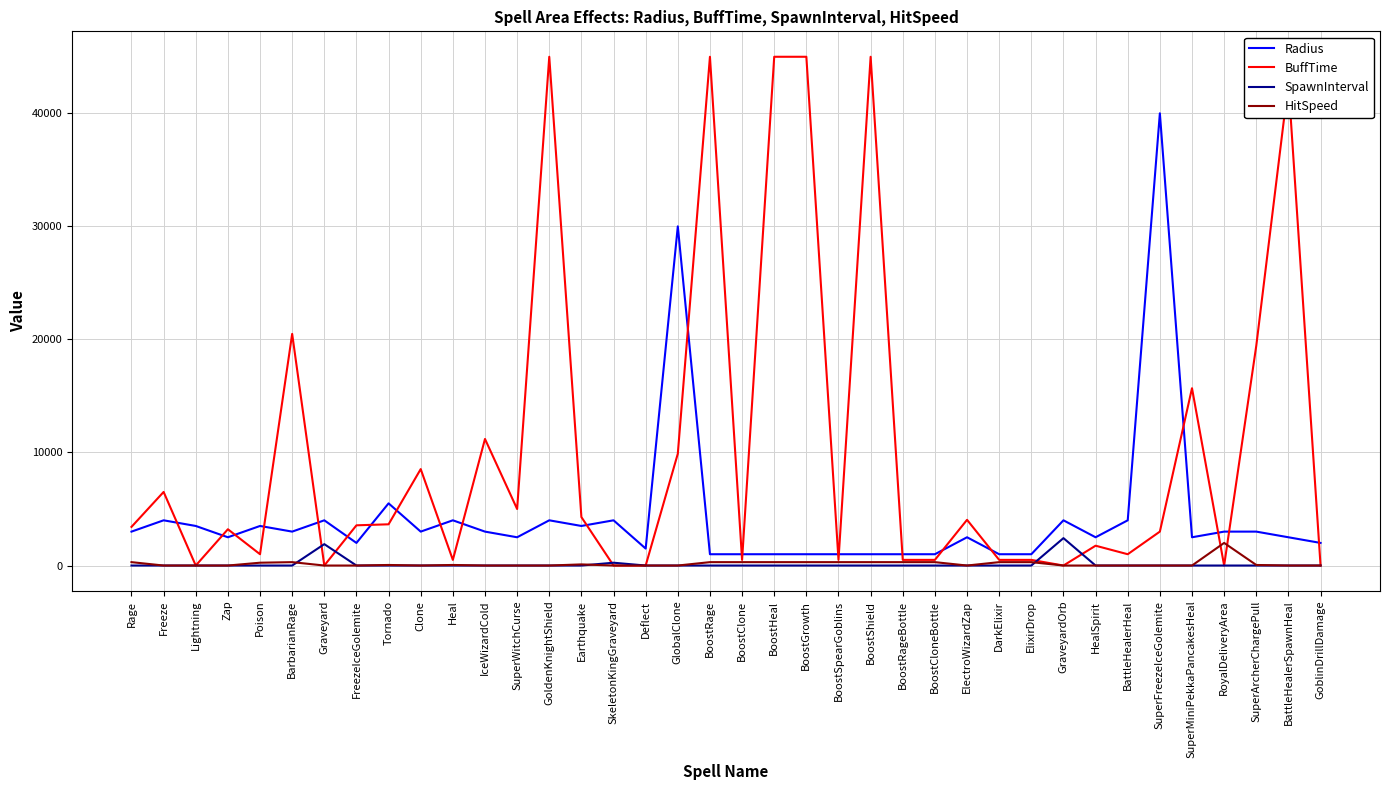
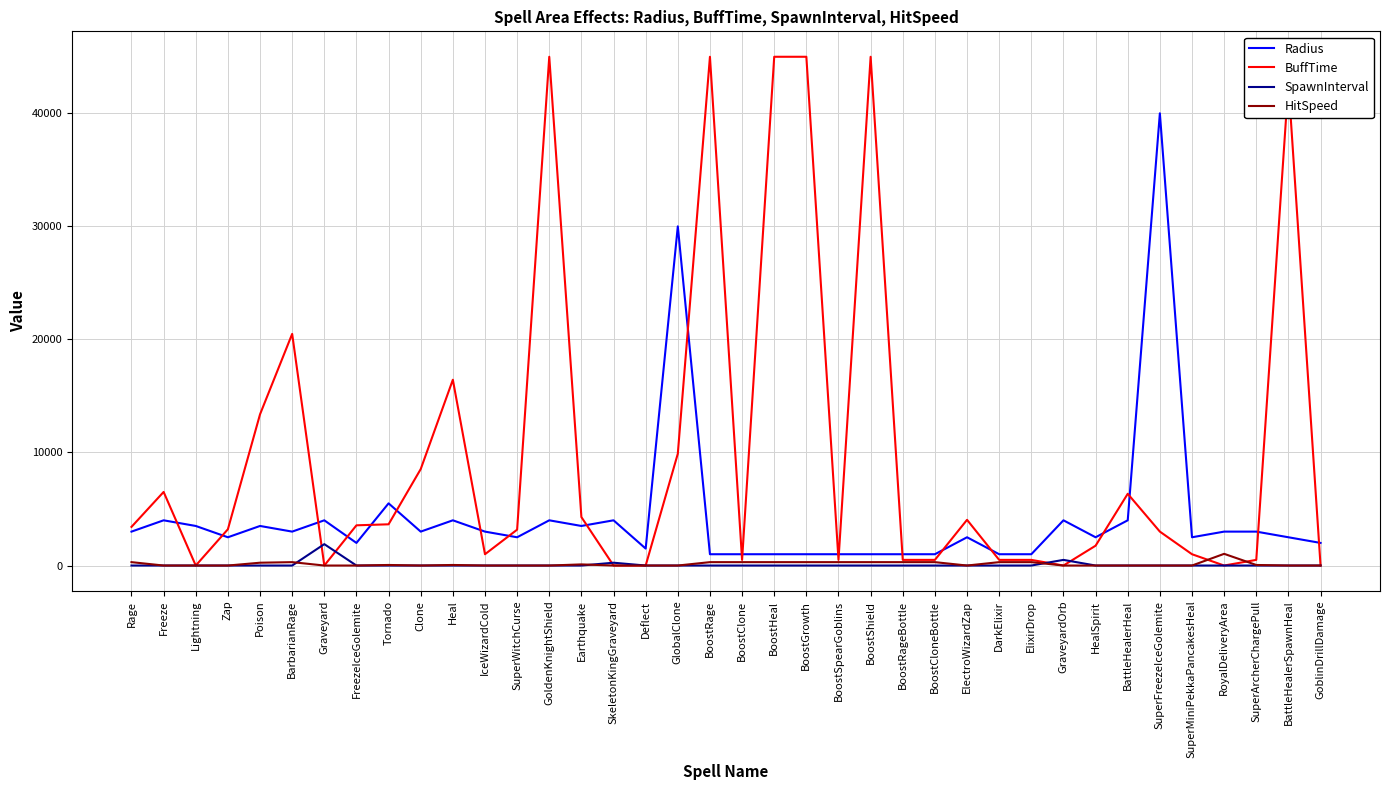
  {
    "Radius": {
      "Rage": 3000,
      "Freeze": 4000,
      "Lightning": 3500,
      "Zap": 2500,
      "Poison": 3500,
      "BarbarianRage": 3000,
      "Graveyard": 4000,
      "FreezeIceGolemite": 2000,
      "Tornado": 5500,
      "Clone": 3000,
      "Heal": 4000,
      "IceWizardCold": 3000,
      "SuperWitchCurse": 2500,
      "GoldenKnightShield": 4000,
      "Earthquake": 3500,
      "SkeletonKingGraveyard": 4000,
      "Deflect": 1500,
      "GlobalClone": 30000,
      "BoostRage": 1000,
      "BoostClone": 1000,
      "BoostHeal": 1000,
      "BoostGrowth": 1000,
      "BoostSpearGoblins": 1000,
      "BoostShield": 1000,
      "BoostRageBottle": 1000,
      "BoostCloneBottle": 1000,
      "ElectroWizardZap": 2500,
      "DarkElixir": 1000,
      "ElixirDrop": 1000,
      "GraveyardOrb": 4000,
      "HealSpirit": 2500,
      "BattleHealerHeal": 4000,
      "SuperFreezeIceGolemite": 40000,
      "SuperMiniPekkaPancakesHeal": 2500,
      "RoyalDeliveryArea": 3000,
      "SuperArcherChargePull": 3000,
      "BattleHealerSpawnHeal": 2500,
      "GoblinDrillDamage": 2000
    },
    "BuffTime": {
      "Rage": 3400,
      "Freeze": 6500,
      "Zap": 3200,
-     "Poison": 1000,
+     "Poison": 13400,
      "BarbarianRage": 20500,
      "FreezeIceGolemite": 3600,
      "Tornado": 3600,
      "Clone": 8500,
-     "Heal": 500,
-     "IceWizardCold": 11200,
-     "SuperWitchCurse": 5000,
+     "Heal": 16400,
+     "IceWizardCold": 1000,
+     "SuperWitchCurse": 3200,
      "GoldenKnightShield": 45000,
      "Earthquake": 4300,
      "GlobalClone": 9900,
      "BoostRage": 45000,
      "BoostHeal": 45000,
      "BoostGrowth": 45000,
      "BoostShield": 45000,
      "ElectroWizardZap": 4000,
      "HealSpirit": 1800,
-     "BattleHealerHeal": 1000,
+     "BattleHealerHeal": 6300,
      "SuperFreezeIceGolemite": 3000,
-     "SuperMiniPekkaPancakesHeal": 15700,
-     "SuperArcherChargePull": 19400
+     "SuperMiniPekkaPancakesHeal": 1000,
+     "SuperArcherChargePull": 500
    },
    "SpawnInterval": {
      "Rage": 0,
      "Poison": 0,
      "BarbarianRage": 0,
      "Graveyard": 1900,
      "SkeletonKingGraveyard": 300,
      "BoostRage": 0,
      "BoostClone": 0,
      "BoostHeal": 0,
      "BoostGrowth": 0,
      "BoostSpearGoblins": 0,
      "BoostShield": 0,
      "BoostRageBottle": 0,
      "BoostCloneBottle": 0,
      "DarkElixir": 0,
      "ElixirDrop": 0,
-     "GraveyardOrb": 2400
+     "GraveyardOrb": 500
    },
    "HitSpeed": {
      "Rage": 300,
      "Poison": 300,
      "BarbarianRage": 300,
      "BoostRage": 300,
      "BoostHeal": 300,
      "BoostGrowth": 300,
      "BoostShield": 300,
-     "RoyalDeliveryArea": 2000
+     "RoyalDeliveryArea": 1000
    }
  }
